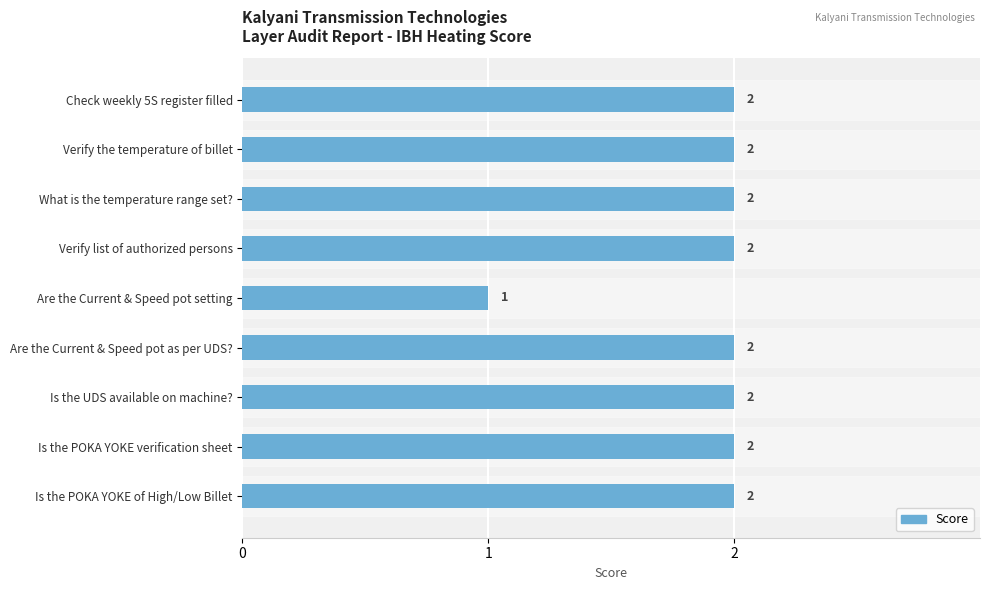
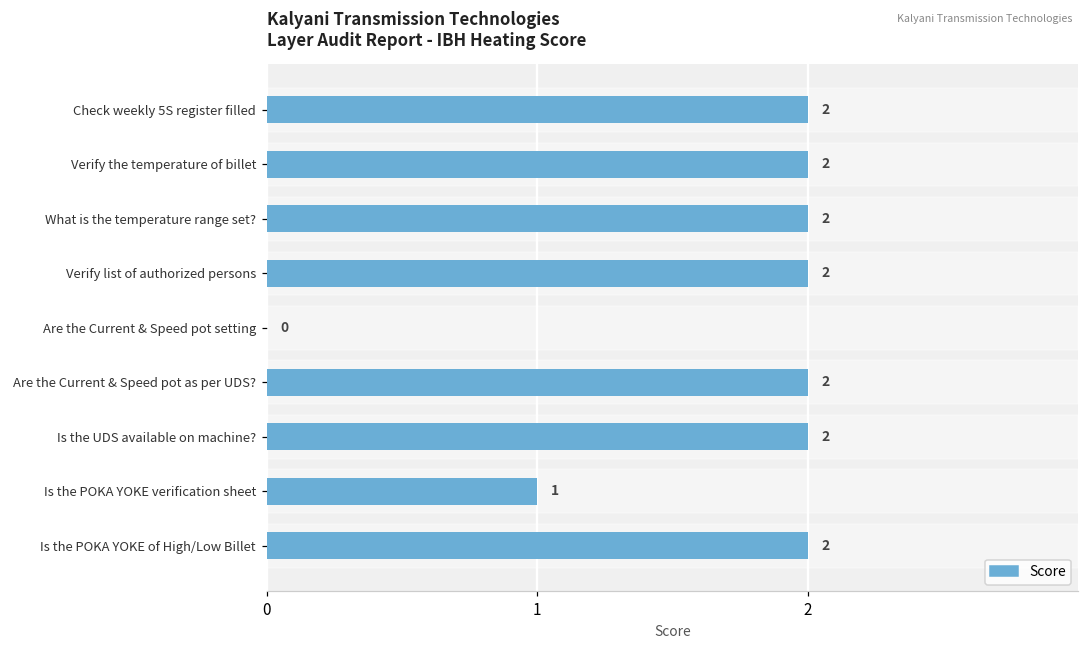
  {
    "Check weekly 5S register filled": 2,
    "Verify the temperature of billet": 2,
    "What is the temperature range set?": 2,
    "Verify list of authorized persons": 2,
-   "Are the Current & Speed pot setting": 1,
+   "Are the Current & Speed pot setting": 0,
    "Are the Current & Speed pot as per UDS?": 2,
    "Is the UDS available on machine?": 2,
-   "Is the POKA YOKE verification sheet": 2,
+   "Is the POKA YOKE verification sheet": 1,
    "Is the POKA YOKE of High/Low Billet": 2
  }
